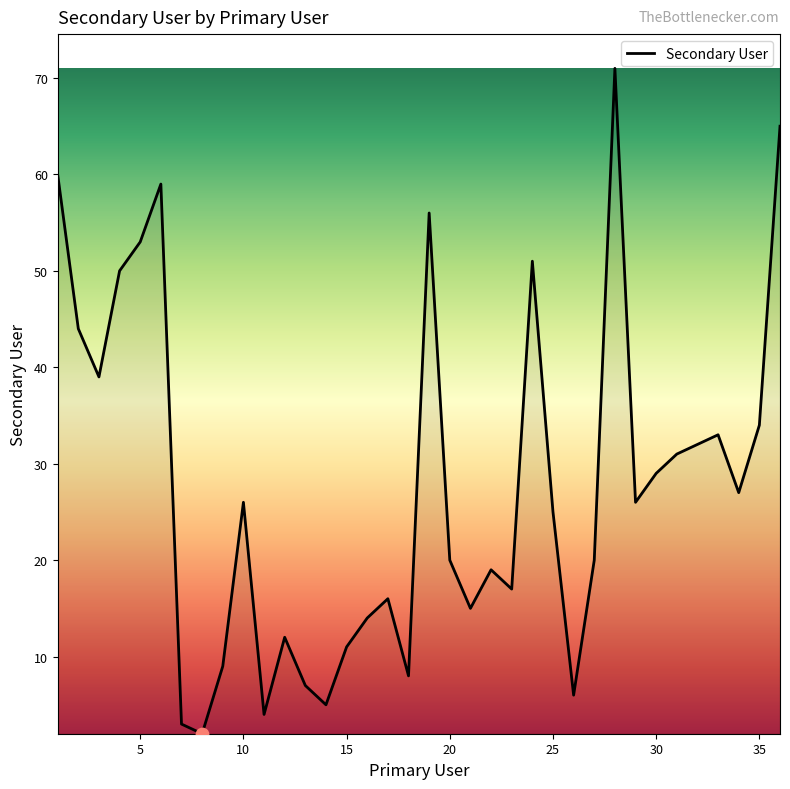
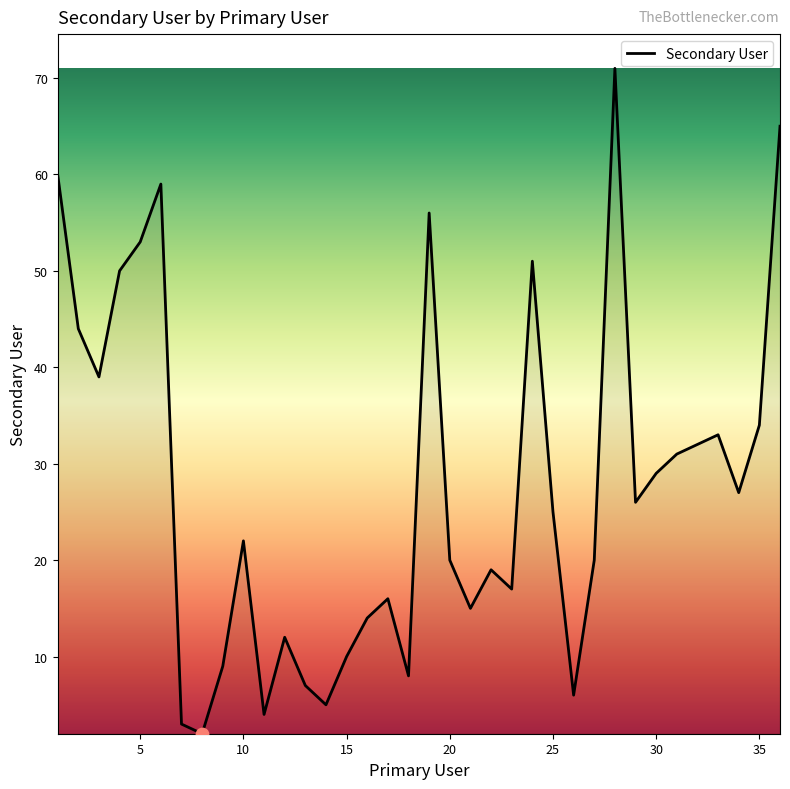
  {
    "Secondary User": {
      "5": 53,
-     "10": 26,
-     "15": 11,
+     "10": 22,
+     "15": 10,
      "20": 20,
      "25": 25,
      "30": 29,
      "35": 34
    }
  }
